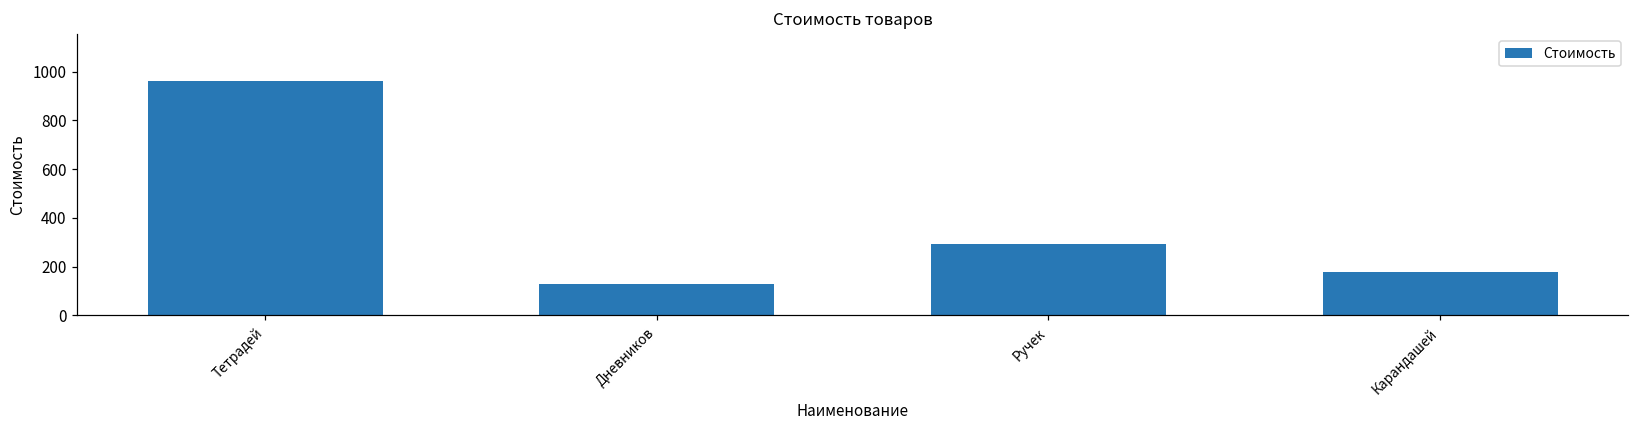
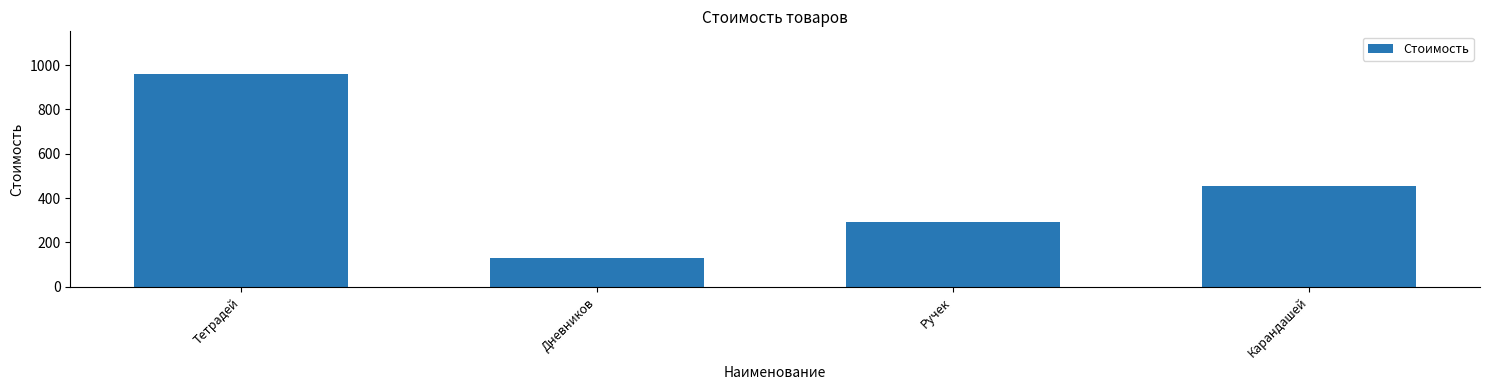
  {
    "Тетрадей": 960,
    "Дневников": 130,
    "Ручек": 290,
-   "Карандашей": 180
+   "Карандашей": 450
  }
